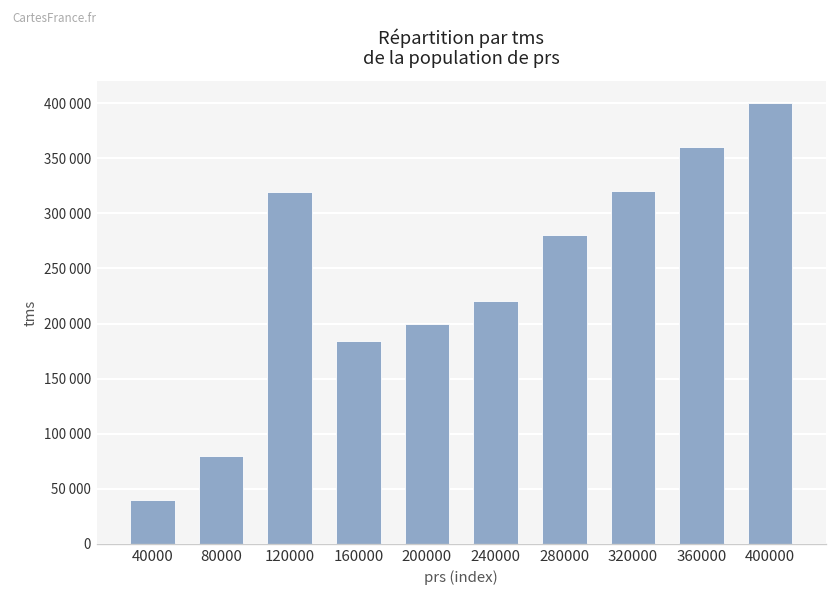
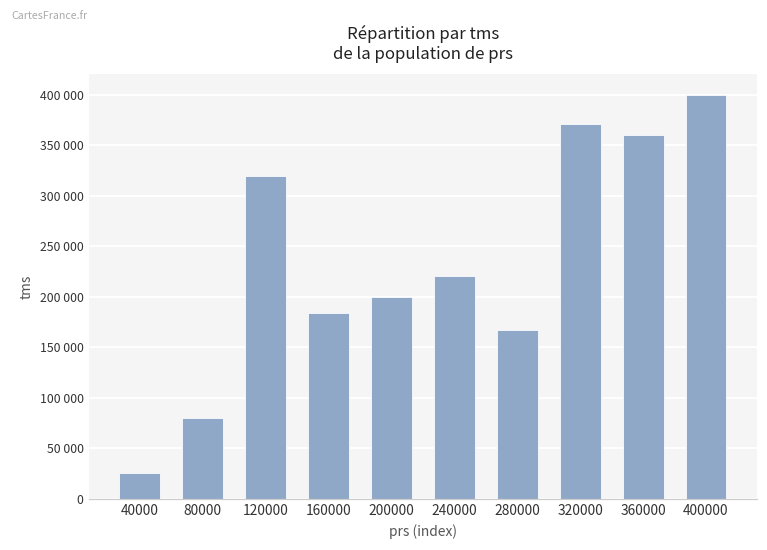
  {
-   "40000": 40000,
+   "40000": 20000,
    "80000": 80000,
    "120000": 320000,
    "160000": 180000,
    "200000": 200000,
    "240000": 220000,
-   "280000": 280000,
-   "320000": 320000,
+   "280000": 170000,
+   "320000": 370000,
    "360000": 360000,
    "400000": 400000
  }
